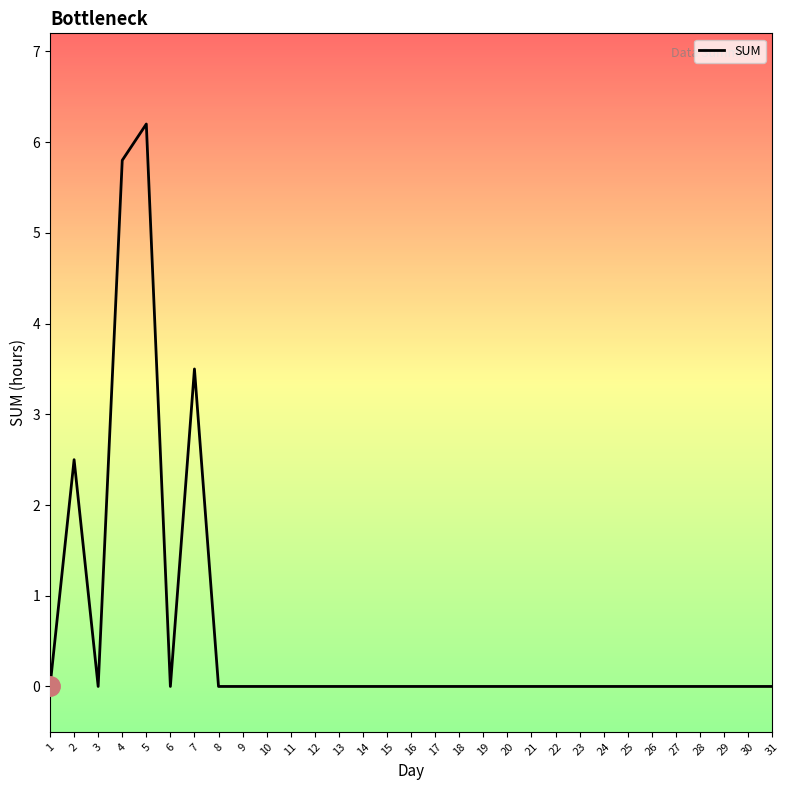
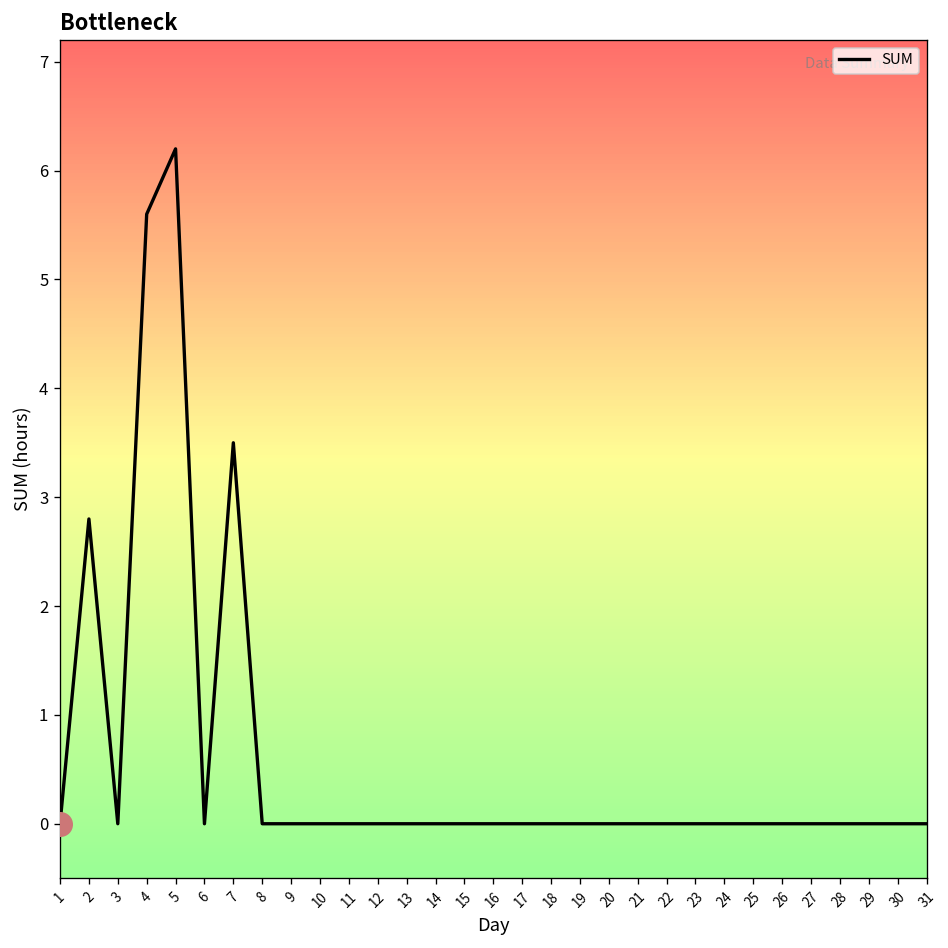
  {
    "SUM": {
-     "2": 2.5,
+     "2": 2.8,
      "3": 0.0,
-     "4": 5.8,
+     "4": 5.6,
      "5": 6.2,
      "6": 0.0,
      "7": 3.5,
      "8": 0.0,
      "9": 0.0,
      "10": 0.0,
      "11": 0.0,
      "12": 0.0,
      "13": 0.0,
      "14": 0.0,
      "15": 0.0,
      "16": 0.0,
      "17": 0.0,
      "18": 0.0,
      "19": 0.0,
      "20": 0.0,
      "21": 0.0,
      "22": 0.0,
      "23": 0.0,
      "24": 0.0,
      "25": 0.0,
      "26": 0.0,
      "27": 0.0,
      "28": 0.0,
      "29": 0.0,
      "30": 0.0,
      "31": 0.0
    }
  }
